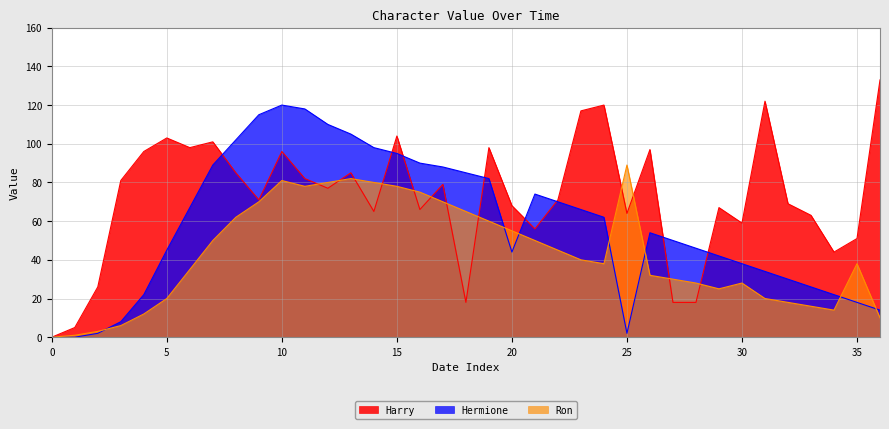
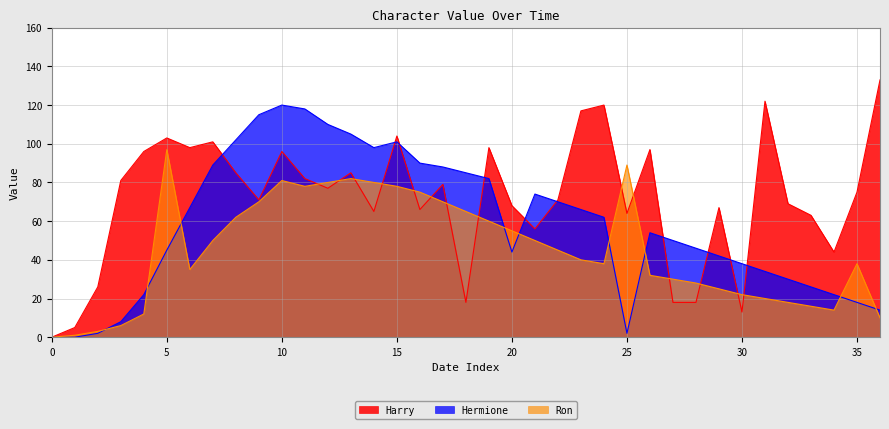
  {
    "Harry": {
      "5": 103,
      "10": 96,
      "15": 104,
      "20": 68,
      "25": 64,
-     "30": 59,
-     "35": 51
+     "30": 13,
+     "35": 75
    },
    "Hermione": {
      "5": 45,
      "10": 120,
-     "15": 95,
+     "15": 101,
      "20": 44,
      "25": 2,
      "30": 38,
      "35": 18
    },
    "Ron": {
-     "5": 20,
+     "5": 97,
      "10": 81,
      "15": 78,
      "20": 55,
      "25": 89,
-     "30": 28,
+     "30": 22,
      "35": 38
    }
  }
